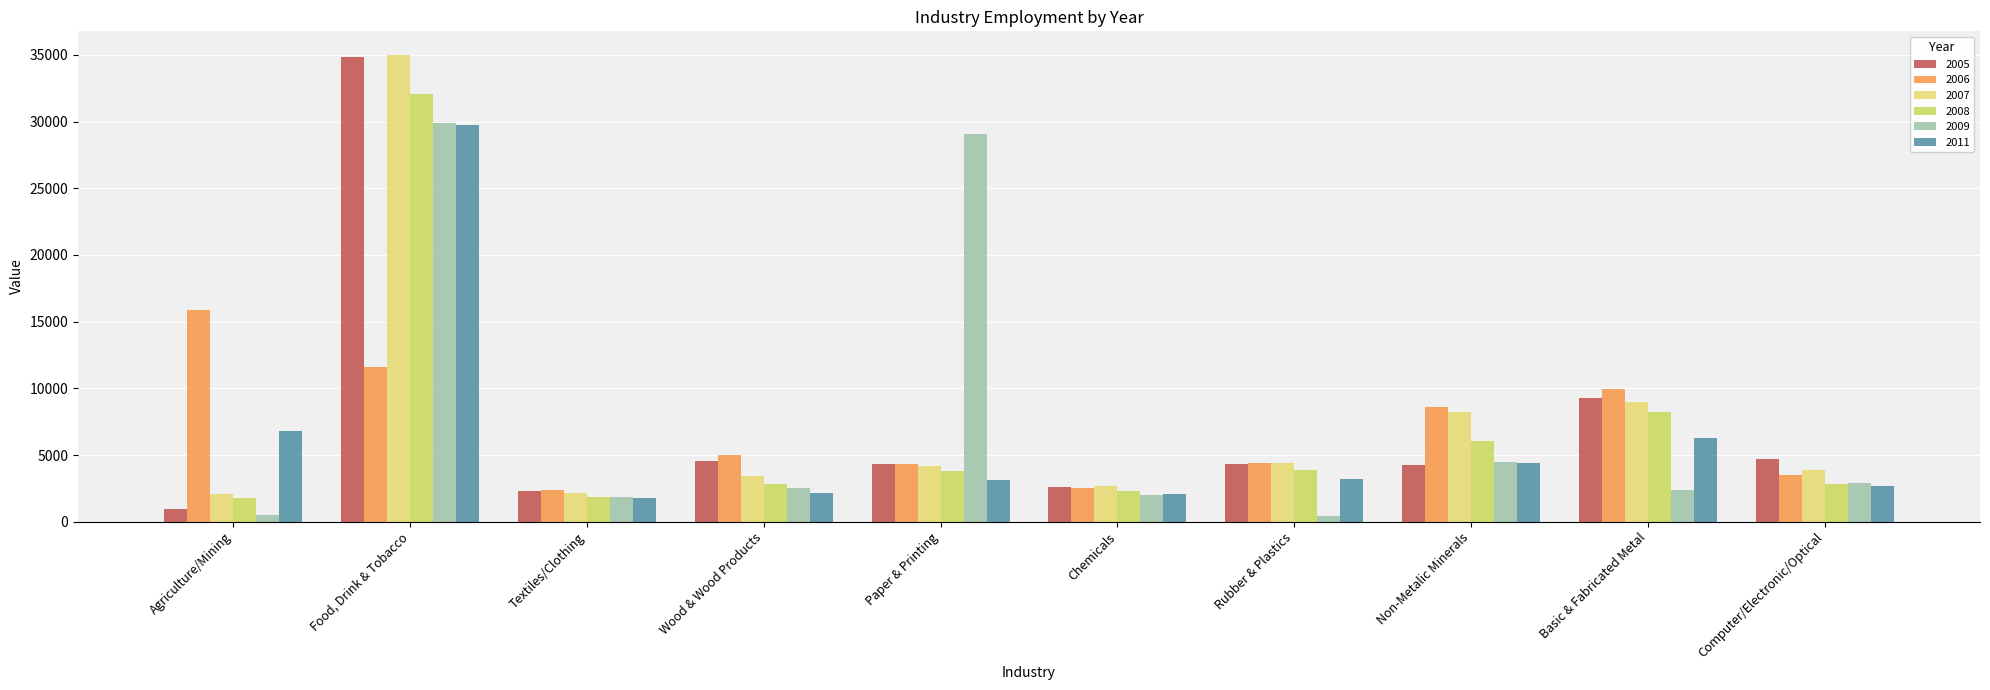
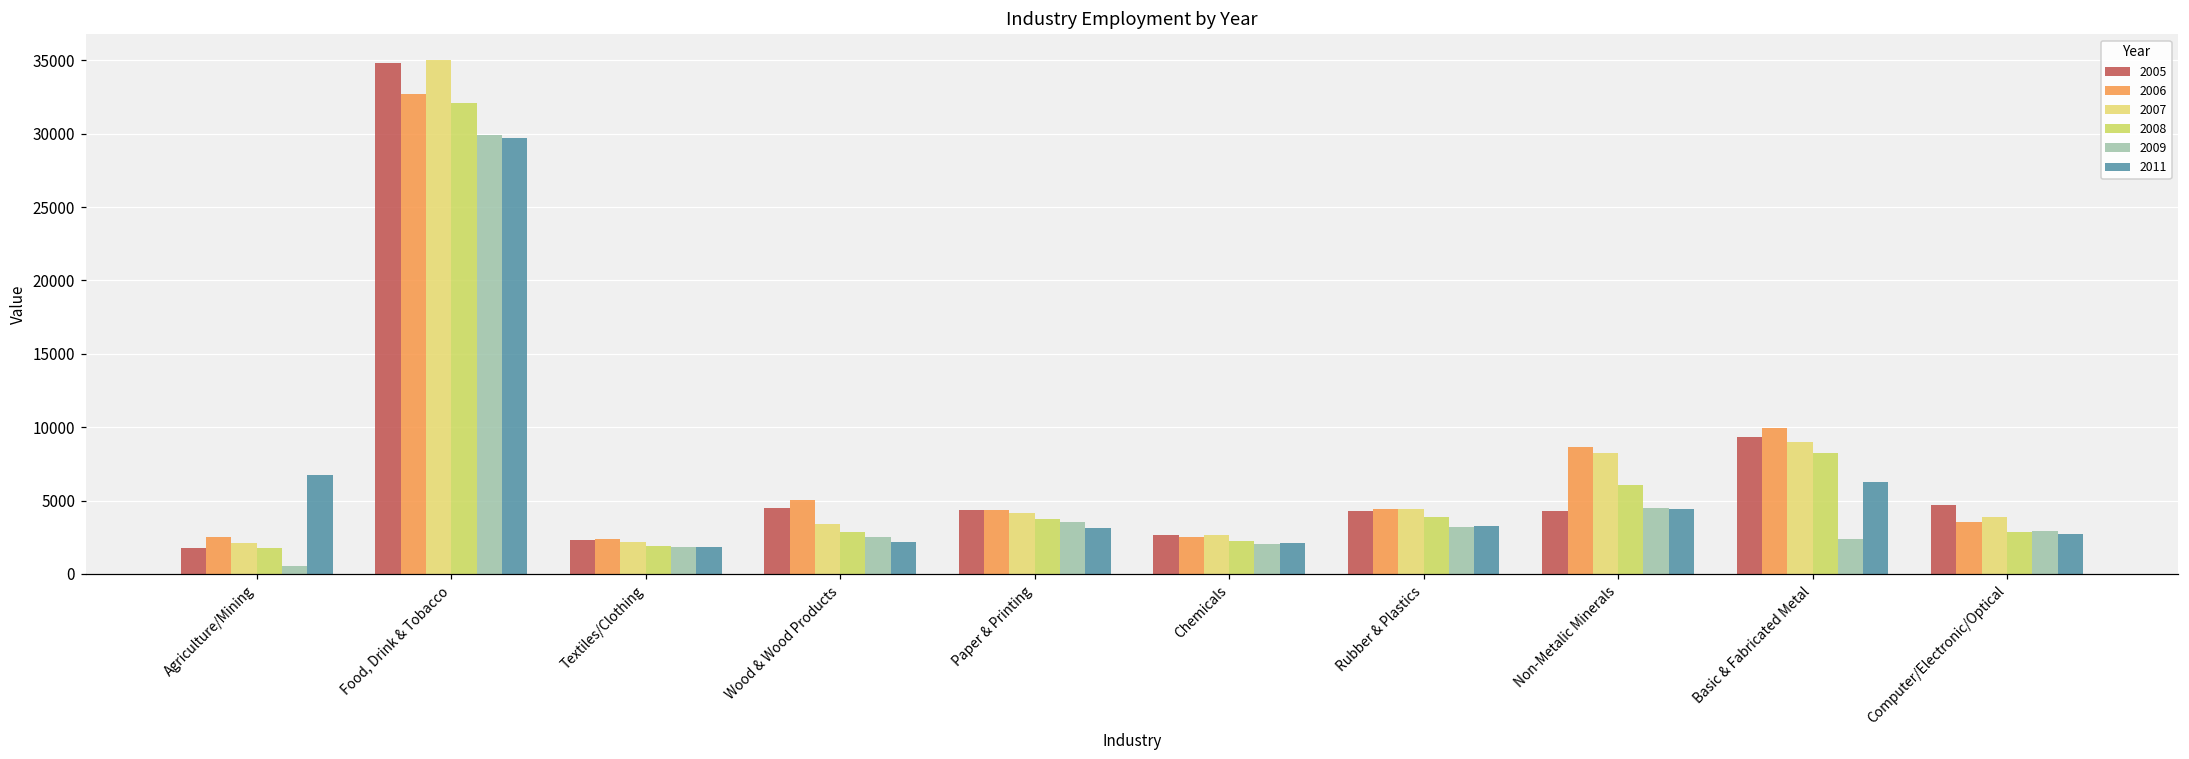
  {
    "2005": {
-     "Agriculture/Mining": 900,
+     "Agriculture/Mining": 1800,
      "Food, Drink & Tobacco": 34800,
      "Textiles/Clothing": 2300,
      "Wood & Wood Products": 4500,
      "Paper & Printing": 4300,
      "Chemicals": 2600,
      "Rubber & Plastics": 4300,
      "Non-Metalic Minerals": 4300,
      "Basic & Fabricated Metal": 9300,
      "Computer/Electronic/Optical": 4700
    },
    "2006": {
-     "Agriculture/Mining": 15900,
-     "Food, Drink & Tobacco": 11600,
+     "Agriculture/Mining": 2500,
+     "Food, Drink & Tobacco": 32700,
      "Textiles/Clothing": 2400,
      "Wood & Wood Products": 5000,
      "Paper & Printing": 4300,
      "Chemicals": 2500,
      "Rubber & Plastics": 4400,
      "Non-Metalic Minerals": 8600,
      "Basic & Fabricated Metal": 9900,
      "Computer/Electronic/Optical": 3500
    },
    "2009": {
      "Agriculture/Mining": 500,
      "Food, Drink & Tobacco": 29900,
      "Textiles/Clothing": 1900,
      "Wood & Wood Products": 2500,
-     "Paper & Printing": 29000,
+     "Paper & Printing": 3500,
      "Chemicals": 2000,
-     "Rubber & Plastics": 500,
+     "Rubber & Plastics": 3200,
      "Non-Metalic Minerals": 4500,
      "Basic & Fabricated Metal": 2400,
      "Computer/Electronic/Optical": 2900
    },
    "2011": {
      "Agriculture/Mining": 6800,
      "Food, Drink & Tobacco": 29700,
      "Textiles/Clothing": 1800,
      "Wood & Wood Products": 2200,
      "Paper & Printing": 3100,
      "Chemicals": 2100,
      "Rubber & Plastics": 3200,
      "Non-Metalic Minerals": 4400,
      "Basic & Fabricated Metal": 6300,
      "Computer/Electronic/Optical": 2700
    }
  }
